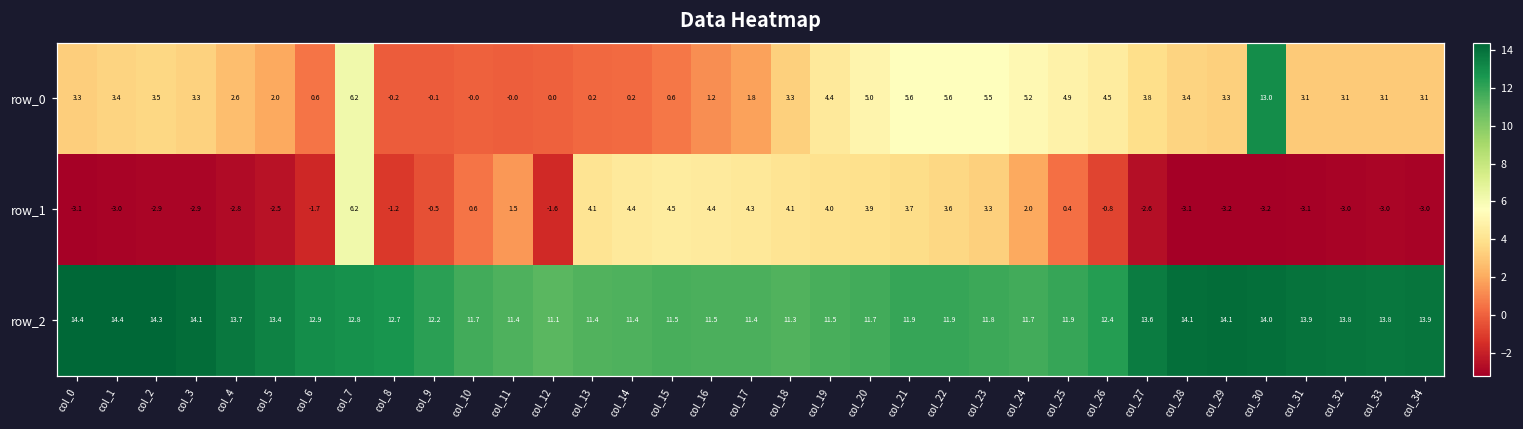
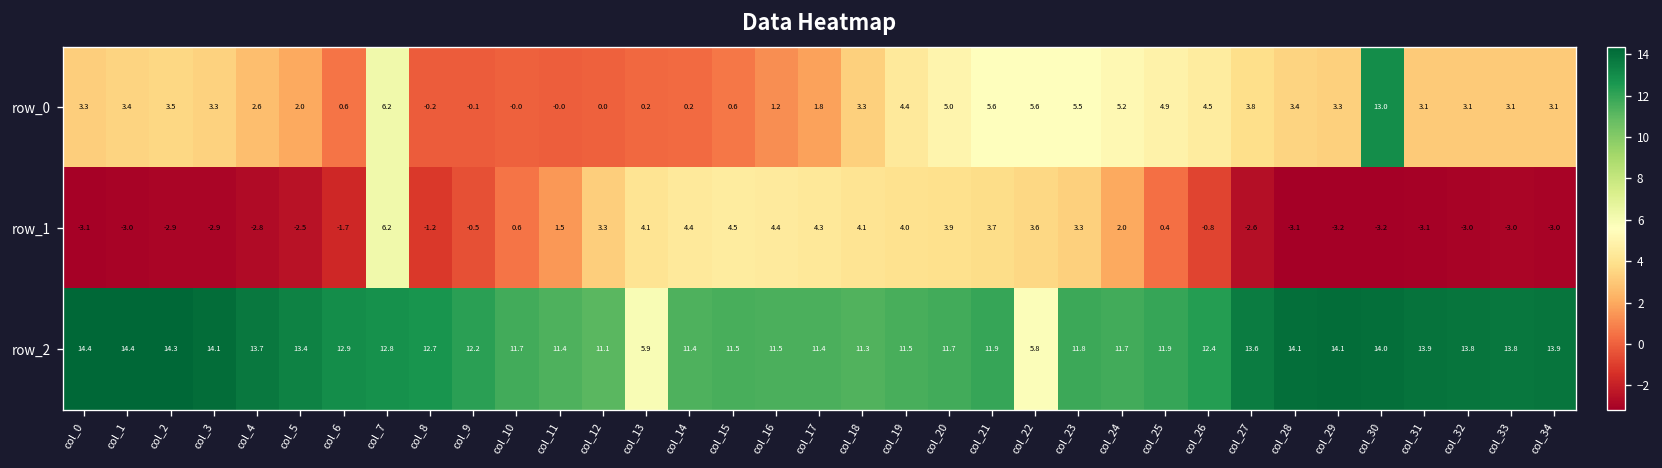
  {
    "row_0": {
      "col_0": 3.3,
      "col_1": 3.4,
      "col_2": 3.5,
      "col_3": 3.3,
      "col_4": 2.6,
      "col_5": 2.0,
      "col_6": 0.6,
      "col_7": 6.2,
      "col_8": -0.2,
      "col_9": -0.1,
      "col_10": -0.0,
      "col_11": -0.0,
      "col_12": 0.0,
      "col_13": 0.2,
      "col_14": 0.2,
      "col_15": 0.6,
      "col_16": 1.2,
      "col_17": 1.8,
      "col_18": 3.3,
      "col_19": 4.4,
      "col_20": 5.0,
      "col_21": 5.6,
      "col_22": 5.6,
      "col_23": 5.5,
      "col_24": 5.2,
      "col_25": 4.9,
      "col_26": 4.5,
      "col_27": 3.8,
      "col_28": 3.4,
      "col_29": 3.3,
      "col_30": 13.0,
      "col_31": 3.1,
      "col_32": 3.1,
      "col_33": 3.1,
      "col_34": 3.1
    },
    "row_1": {
      "col_0": -3.1,
      "col_1": -3.0,
      "col_2": -2.9,
      "col_3": -2.9,
      "col_4": -2.8,
      "col_5": -2.5,
      "col_6": -1.7,
      "col_7": 6.2,
      "col_8": -1.2,
      "col_9": -0.5,
      "col_10": 0.6,
      "col_11": 1.5,
-     "col_12": -1.6,
+     "col_12": 3.3,
      "col_13": 4.1,
      "col_14": 4.4,
      "col_15": 4.5,
      "col_16": 4.4,
      "col_17": 4.3,
      "col_18": 4.1,
      "col_19": 4.0,
      "col_20": 3.9,
      "col_21": 3.7,
      "col_22": 3.6,
      "col_23": 3.3,
      "col_24": 2.0,
      "col_25": 0.4,
      "col_26": -0.8,
      "col_27": -2.6,
      "col_28": -3.1,
      "col_29": -3.2,
      "col_30": -3.2,
      "col_31": -3.1,
      "col_32": -3.0,
      "col_33": -3.0,
      "col_34": -3.0
    },
    "row_2": {
      "col_0": 14.4,
      "col_1": 14.4,
      "col_2": 14.3,
      "col_3": 14.1,
      "col_4": 13.7,
      "col_5": 13.4,
      "col_6": 12.9,
      "col_7": 12.8,
      "col_8": 12.7,
      "col_9": 12.2,
      "col_10": 11.7,
      "col_11": 11.4,
      "col_12": 11.1,
-     "col_13": 11.4,
+     "col_13": 5.9,
      "col_14": 11.4,
      "col_15": 11.5,
      "col_16": 11.5,
      "col_17": 11.4,
      "col_18": 11.3,
      "col_19": 11.5,
      "col_20": 11.7,
      "col_21": 11.9,
-     "col_22": 11.9,
+     "col_22": 5.8,
      "col_23": 11.8,
      "col_24": 11.7,
      "col_25": 11.9,
      "col_26": 12.4,
      "col_27": 13.6,
      "col_28": 14.1,
      "col_29": 14.1,
      "col_30": 14.0,
      "col_31": 13.9,
      "col_32": 13.8,
      "col_33": 13.8,
      "col_34": 13.9
    }
  }
